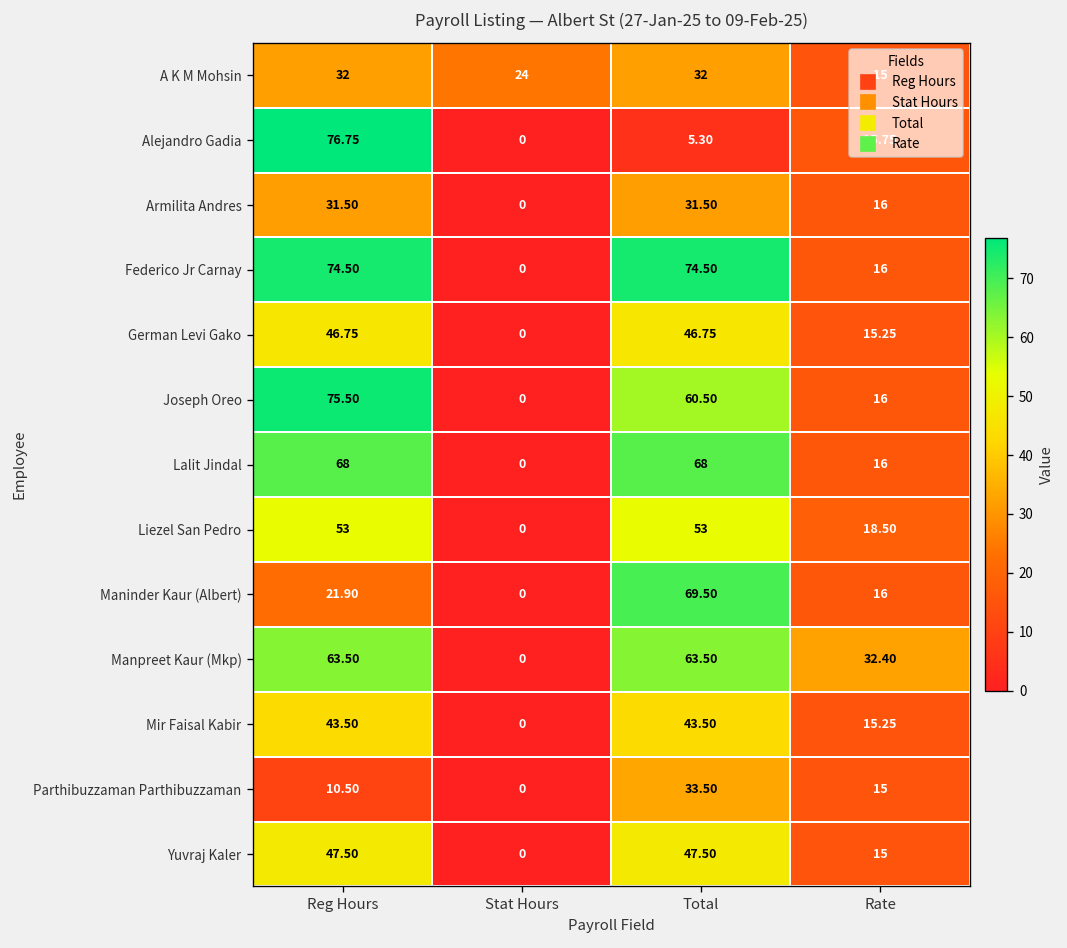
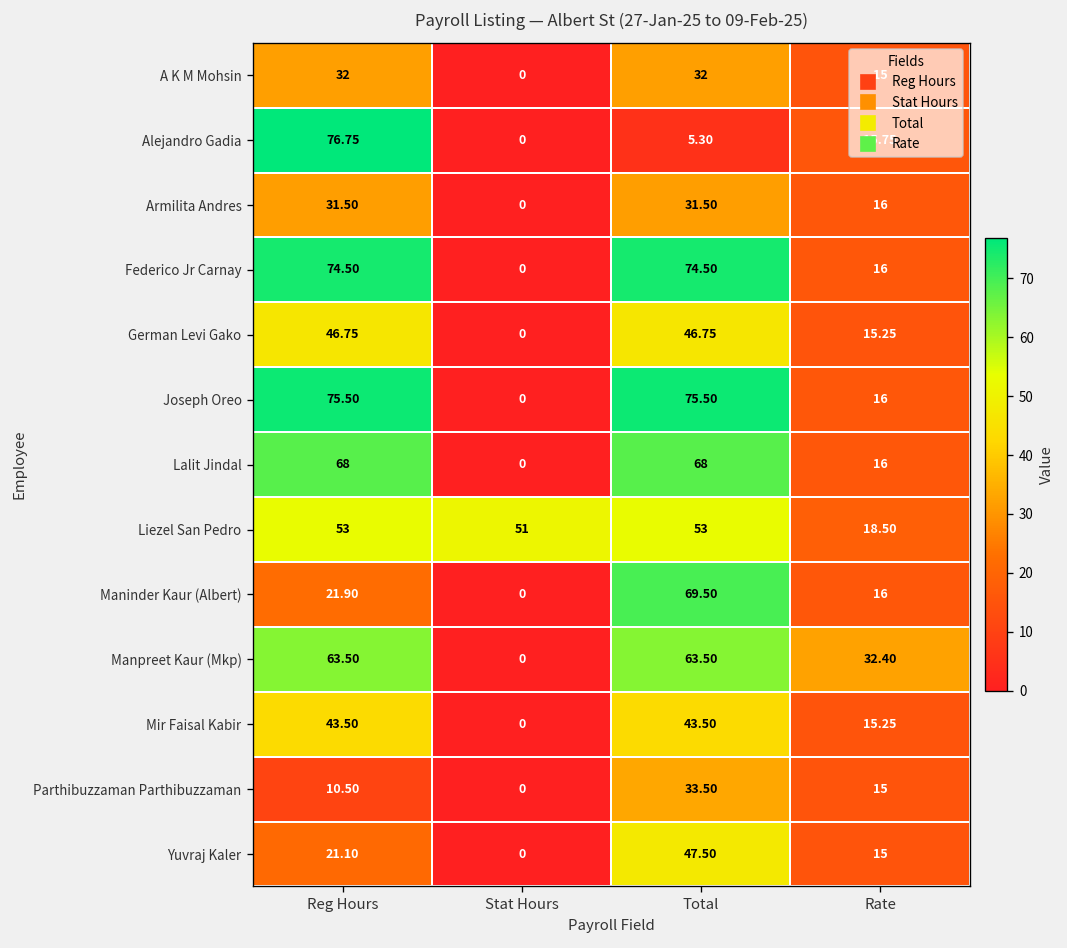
  {
    "A K M Mohsin": {
      "Reg Hours": 32,
-     "Stat Hours": 24,
+     "Stat Hours": 0,
      "Total": 32
    },
    "Alejandro Gadia": {
      "Reg Hours": 76.75,
      "Stat Hours": 0,
      "Total": 5.30
    },
    "Armilita Andres": {
      "Reg Hours": 31.50,
      "Stat Hours": 0,
      "Total": 31.50,
      "Rate": 16
    },
    "Federico Jr Carnay": {
      "Reg Hours": 74.50,
      "Stat Hours": 0,
      "Total": 74.50,
      "Rate": 16
    },
    "German Levi Gako": {
      "Reg Hours": 46.75,
      "Stat Hours": 0,
      "Total": 46.75,
      "Rate": 15.25
    },
    "Joseph Oreo": {
      "Reg Hours": 75.50,
      "Stat Hours": 0,
-     "Total": 60.50,
+     "Total": 75.50,
      "Rate": 16
    },
    "Lalit Jindal": {
      "Reg Hours": 68,
      "Stat Hours": 0,
      "Total": 68,
      "Rate": 16
    },
    "Liezel San Pedro": {
      "Reg Hours": 53,
-     "Stat Hours": 0,
+     "Stat Hours": 51,
      "Total": 53,
      "Rate": 18.50
    },
    "Maninder Kaur (Albert)": {
      "Reg Hours": 21.90,
      "Stat Hours": 0,
      "Total": 69.50,
      "Rate": 16
    },
    "Manpreet Kaur (Mkp)": {
      "Reg Hours": 63.50,
      "Stat Hours": 0,
      "Total": 63.50,
      "Rate": 32.40
    },
    "Mir Faisal Kabir": {
      "Reg Hours": 43.50,
      "Stat Hours": 0,
      "Total": 43.50,
      "Rate": 15.25
    },
    "Parthibuzzaman Parthibuzzaman": {
      "Reg Hours": 10.50,
      "Stat Hours": 0,
      "Total": 33.50,
      "Rate": 15
    },
    "Yuvraj Kaler": {
-     "Reg Hours": 47.50,
+     "Reg Hours": 21.10,
      "Stat Hours": 0,
      "Total": 47.50,
      "Rate": 15
    }
  }
